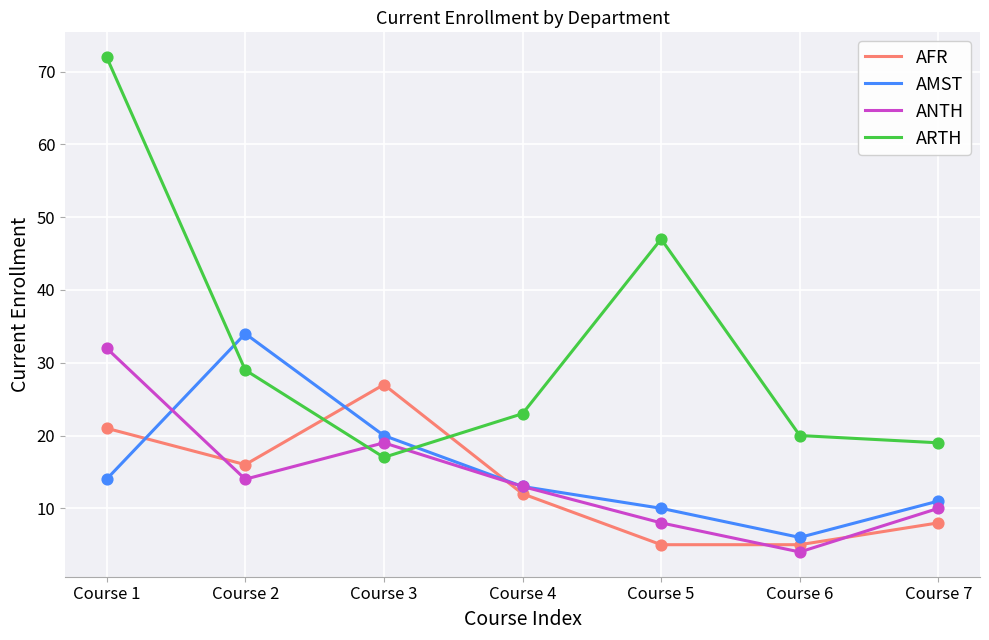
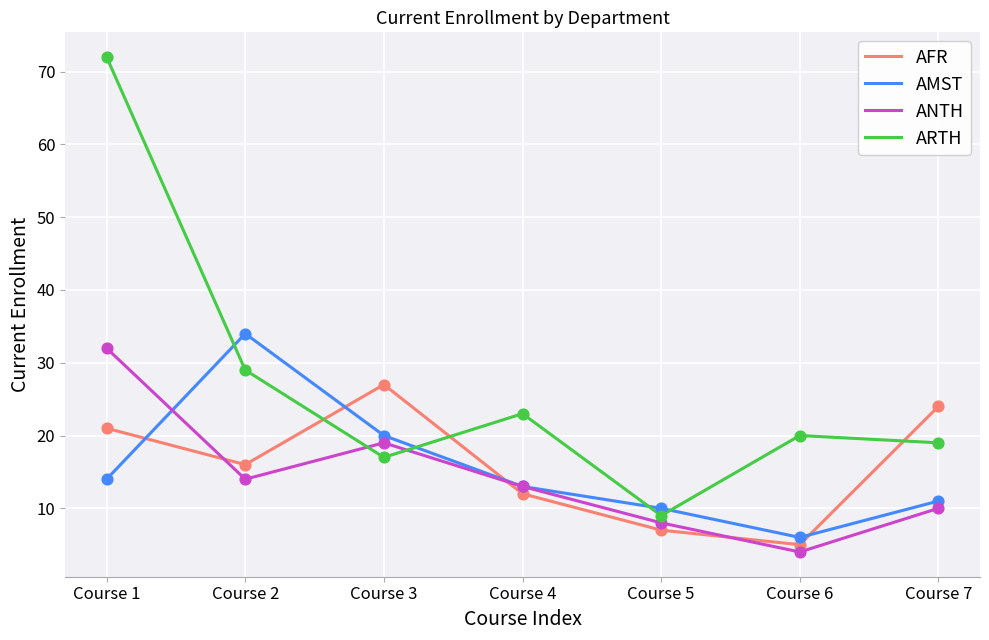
  {
    "AFR": {
      "Course 1": 21,
      "Course 2": 16,
      "Course 3": 27,
      "Course 4": 12,
-     "Course 5": 5,
+     "Course 5": 7,
      "Course 6": 5,
-     "Course 7": 8
+     "Course 7": 24
    },
    "AMST": {
      "Course 1": 14,
      "Course 2": 34,
      "Course 3": 20,
      "Course 5": 10,
      "Course 6": 6,
      "Course 7": 11
    },
    "ANTH": {
      "Course 1": 32,
      "Course 2": 14,
      "Course 3": 19,
      "Course 5": 8,
      "Course 6": 4,
      "Course 7": 10
    },
    "ARTH": {
      "Course 1": 72,
      "Course 2": 29,
      "Course 3": 17,
      "Course 4": 23,
-     "Course 5": 47,
+     "Course 5": 9,
      "Course 6": 20,
      "Course 7": 19
    }
  }
